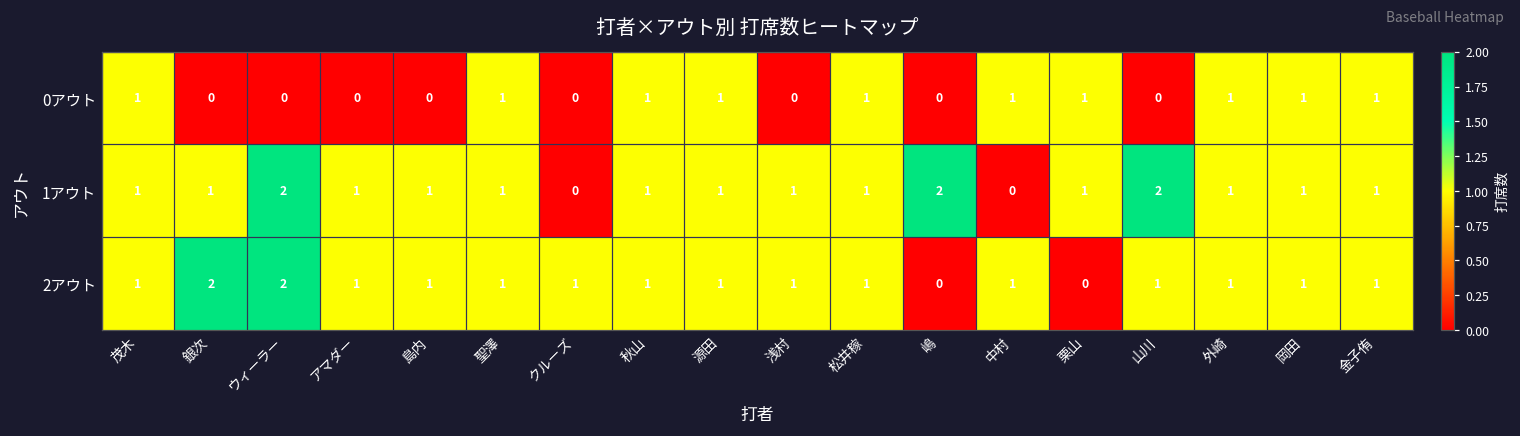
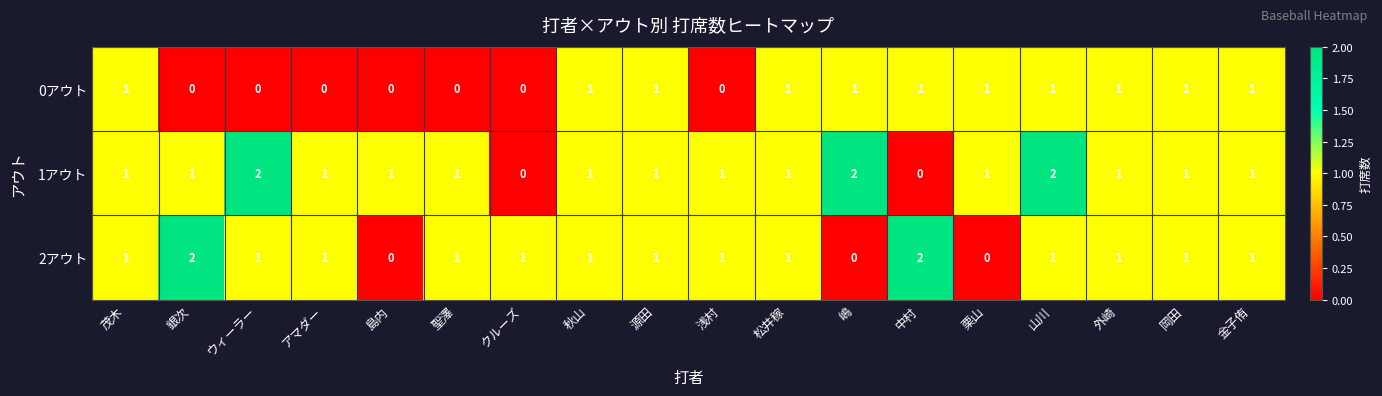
  {
    "0アウト": {
      "茂木": 1,
      "銀次": 0,
      "ウィーラー": 0,
      "アマダー": 0,
      "島内": 0,
-     "聖澤": 1,
+     "聖澤": 0,
      "クルーズ": 0,
      "秋山": 1,
      "源田": 1,
      "浅村": 0,
      "松井稼": 1,
-     "嶋": 0,
+     "嶋": 1,
      "中村": 1,
      "栗山": 1,
-     "山川": 0,
+     "山川": 1,
      "外崎": 1,
      "岡田": 1,
      "金子侑": 1
    },
    "1アウト": {
      "茂木": 1,
      "銀次": 1,
      "ウィーラー": 2,
      "アマダー": 1,
      "島内": 1,
      "聖澤": 1,
      "クルーズ": 0,
      "秋山": 1,
      "源田": 1,
      "浅村": 1,
      "松井稼": 1,
      "嶋": 2,
      "中村": 0,
      "栗山": 1,
      "山川": 2,
      "外崎": 1,
      "岡田": 1,
      "金子侑": 1
    },
    "2アウト": {
      "茂木": 1,
      "銀次": 2,
-     "ウィーラー": 2,
+     "ウィーラー": 1,
      "アマダー": 1,
-     "島内": 1,
+     "島内": 0,
      "聖澤": 1,
      "クルーズ": 1,
      "秋山": 1,
      "源田": 1,
      "浅村": 1,
      "松井稼": 1,
      "嶋": 0,
-     "中村": 1,
+     "中村": 2,
      "栗山": 0,
      "山川": 1,
      "外崎": 1,
      "岡田": 1,
      "金子侑": 1
    }
  }
